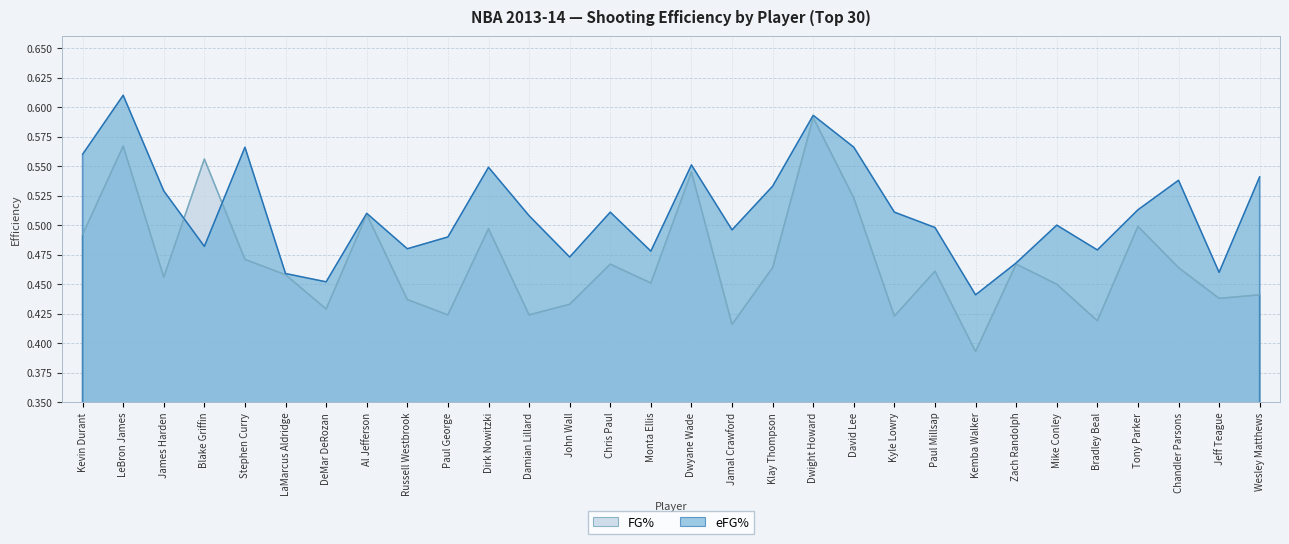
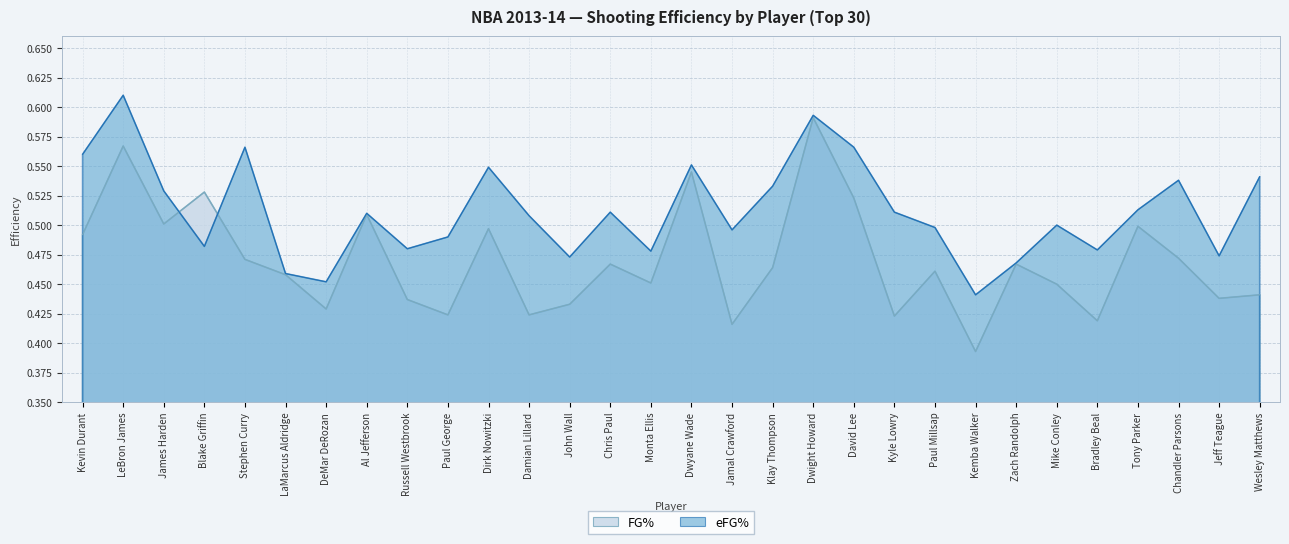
  {
    "FG%": {
      "Kevin Durant": 0.492,
      "LeBron James": 0.567,
-     "James Harden": 0.456,
-     "Blake Griffin": 0.556,
+     "James Harden": 0.501,
+     "Blake Griffin": 0.528,
      "Stephen Curry": 0.471,
      "DeMar DeRozan": 0.429,
      "Russell Westbrook": 0.437,
      "Paul George": 0.424,
      "Dirk Nowitzki": 0.497,
      "Damian Lillard": 0.424,
      "John Wall": 0.433,
      "Chris Paul": 0.467,
      "Monta Ellis": 0.451,
      "Dwyane Wade": 0.545,
      "Jamal Crawford": 0.416,
      "Klay Thompson": 0.464,
      "David Lee": 0.523,
      "Kyle Lowry": 0.423,
      "Paul Millsap": 0.461,
      "Kemba Walker": 0.393,
      "Mike Conley": 0.450,
      "Bradley Beal": 0.419,
      "Tony Parker": 0.499,
-     "Chandler Parsons": 0.464,
+     "Chandler Parsons": 0.472,
      "Jeff Teague": 0.438,
      "Wesley Matthews": 0.441
    },
    "eFG%": {
      "Kevin Durant": 0.560,
      "LeBron James": 0.610,
      "James Harden": 0.529,
      "Blake Griffin": 0.482,
      "Stephen Curry": 0.566,
      "DeMar DeRozan": 0.452,
      "Russell Westbrook": 0.480,
      "Paul George": 0.490,
      "Dirk Nowitzki": 0.549,
      "Damian Lillard": 0.508,
      "John Wall": 0.473,
      "Chris Paul": 0.511,
      "Monta Ellis": 0.478,
      "Dwyane Wade": 0.551,
      "Jamal Crawford": 0.496,
      "Klay Thompson": 0.533,
      "David Lee": 0.566,
      "Kyle Lowry": 0.511,
      "Paul Millsap": 0.498,
      "Kemba Walker": 0.441,
      "Mike Conley": 0.500,
      "Bradley Beal": 0.479,
      "Tony Parker": 0.513,
      "Chandler Parsons": 0.538,
-     "Jeff Teague": 0.460,
+     "Jeff Teague": 0.474,
      "Wesley Matthews": 0.541
    }
  }
